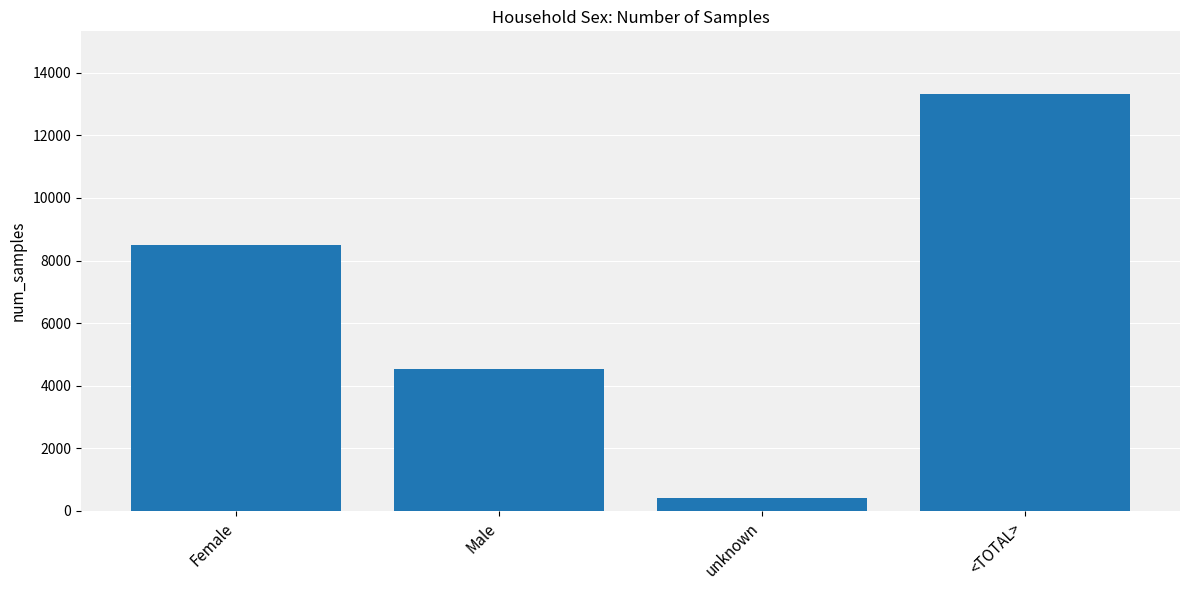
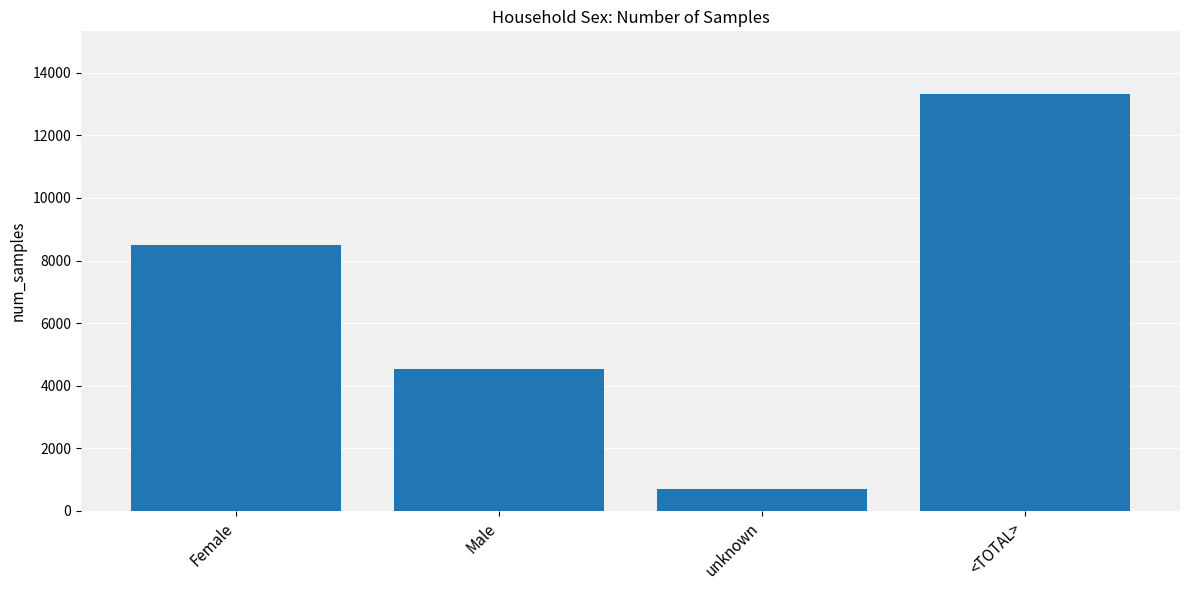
  {
    "Female": 8500,
    "Male": 4500,
-   "unknown": 400,
+   "unknown": 700,
    "<TOTAL>": 13300
  }
